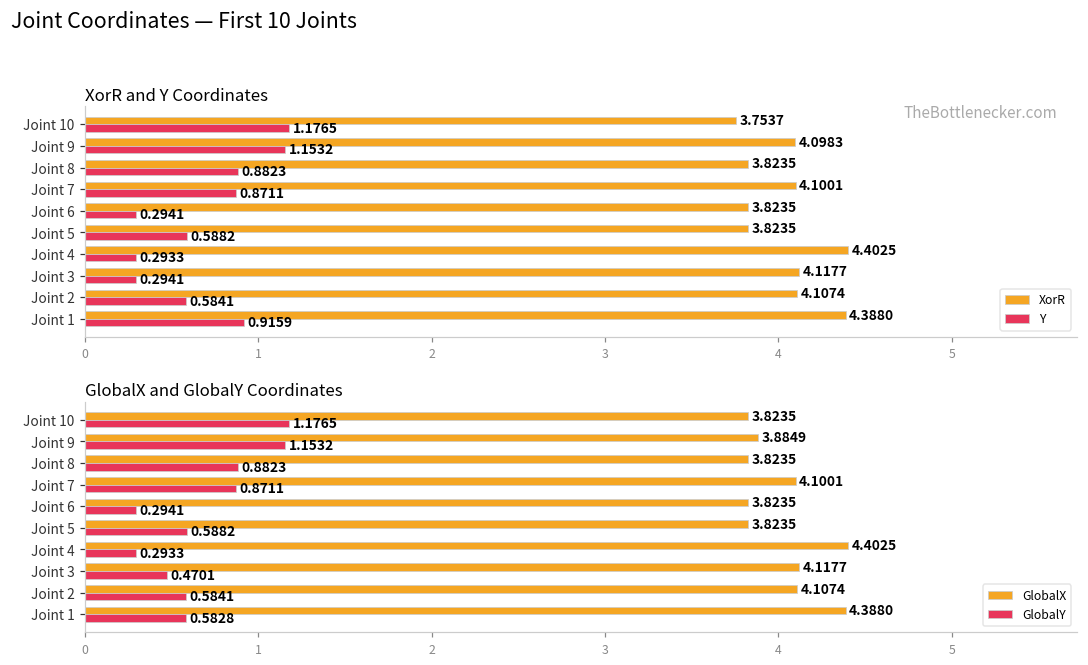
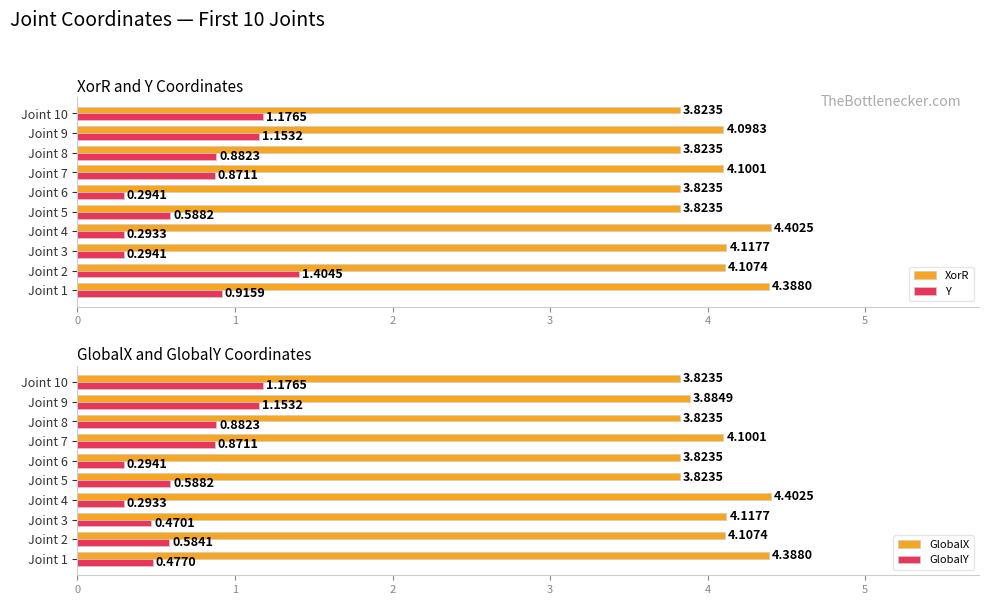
  {
    "XorR and Y Coordinates": {
      "XorR": {
-       "Joint 10": 3.7537,
+       "Joint 10": 3.8235,
        "Joint 9": 4.0983,
        "Joint 8": 3.8235,
        "Joint 7": 4.1001,
        "Joint 6": 3.8235,
        "Joint 5": 3.8235,
        "Joint 4": 4.4025,
        "Joint 3": 4.1177,
        "Joint 2": 4.1074,
        "Joint 1": 4.3880
      },
      "Y": {
        "Joint 10": 1.1765,
        "Joint 9": 1.1532,
        "Joint 8": 0.8823,
        "Joint 7": 0.8711,
        "Joint 6": 0.2941,
        "Joint 5": 0.5882,
        "Joint 4": 0.2933,
        "Joint 3": 0.2941,
-       "Joint 2": 0.5841,
+       "Joint 2": 1.4045,
        "Joint 1": 0.9159
      }
    },
    "GlobalX and GlobalY Coordinates": {
      "GlobalX": {
        "Joint 10": 3.8235,
        "Joint 9": 3.8849,
        "Joint 8": 3.8235,
        "Joint 7": 4.1001,
        "Joint 6": 3.8235,
        "Joint 5": 3.8235,
        "Joint 4": 4.4025,
        "Joint 3": 4.1177,
        "Joint 2": 4.1074,
        "Joint 1": 4.3880
      },
      "GlobalY": {
        "Joint 10": 1.1765,
        "Joint 9": 1.1532,
        "Joint 8": 0.8823,
        "Joint 7": 0.8711,
        "Joint 6": 0.2941,
        "Joint 5": 0.5882,
        "Joint 4": 0.2933,
        "Joint 3": 0.4701,
        "Joint 2": 0.5841,
-       "Joint 1": 0.5828
+       "Joint 1": 0.4770
      }
    }
  }
